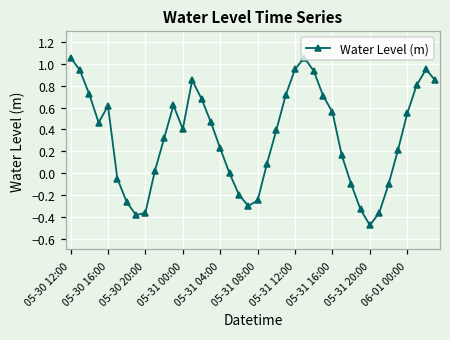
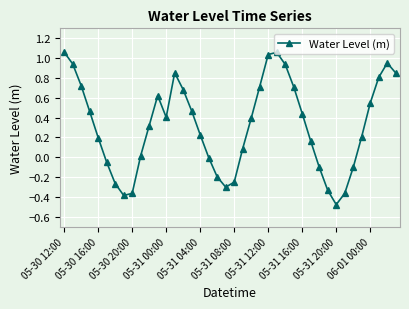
  {
    "05-30 12:00": 1.1,
-   "05-30 16:00": 0.6,
+   "05-30 16:00": 0.2,
    "05-30 20:00": -0.4,
    "05-31 00:00": 0.4,
    "05-31 04:00": 0.2,
    "05-31 08:00": -0.3,
-   "05-31 12:00": 0.95,
-   "05-31 16:00": 0.6,
+   "05-31 12:00": 1.04,
+   "05-31 16:00": 0.4,
    "05-31 20:00": -0.5,
    "06-01 00:00": 0.5
  }
